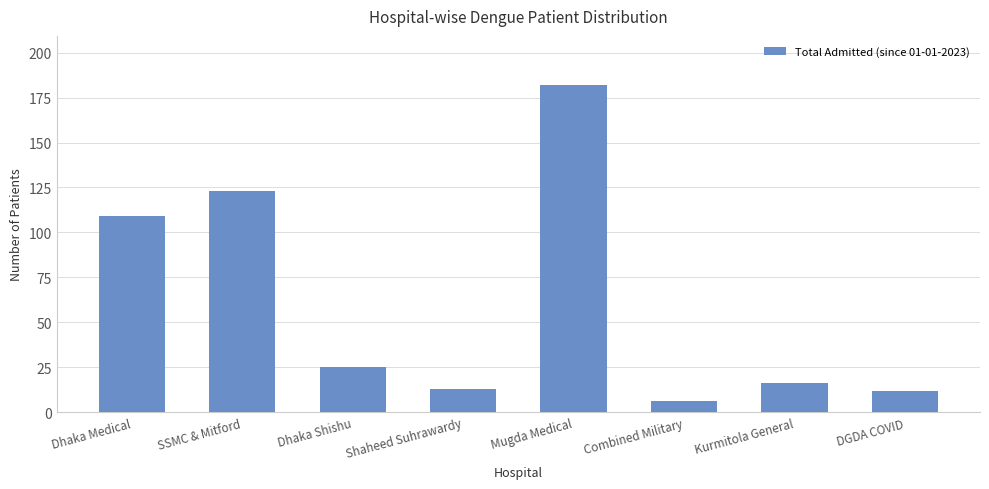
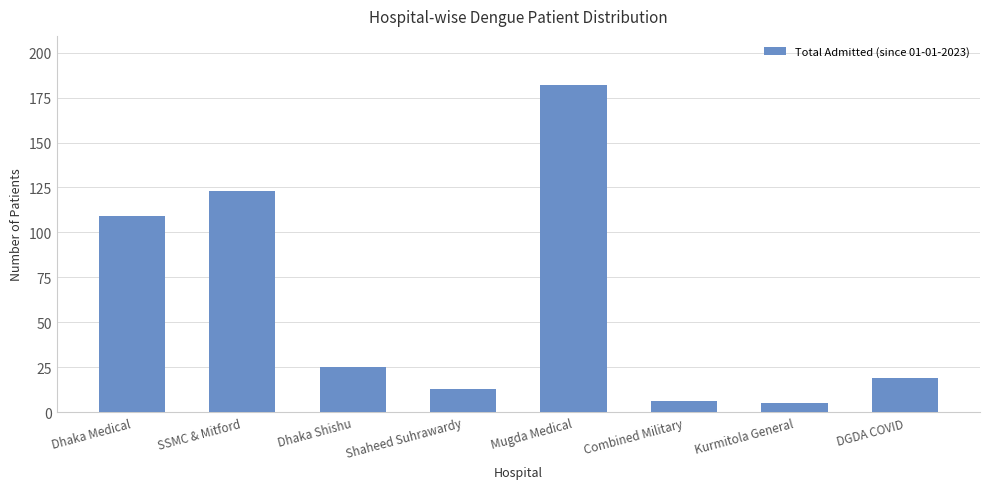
  {
    "Dhaka Medical": 109,
    "SSMC & Mitford": 123,
    "Dhaka Shishu": 25,
    "Shaheed Suhrawardy": 13,
    "Mugda Medical": 182,
    "Combined Military": 6,
-   "Kurmitola General": 16,
-   "DGDA COVID": 12
+   "Kurmitola General": 5,
+   "DGDA COVID": 19
  }
